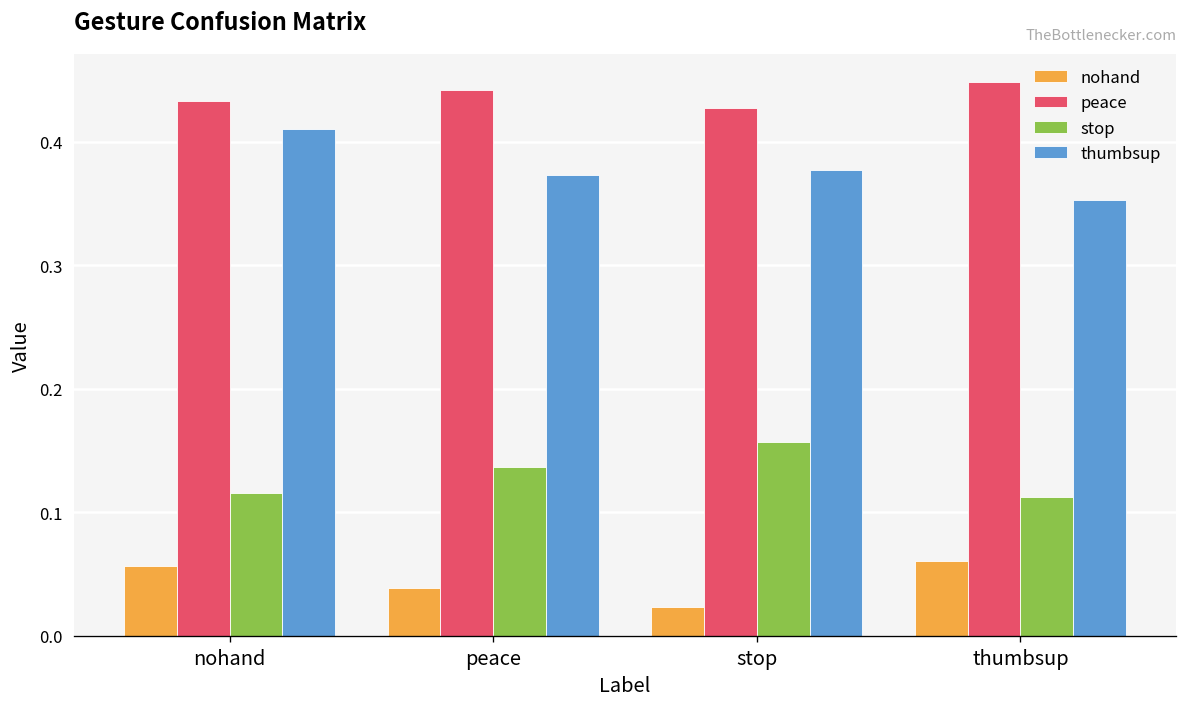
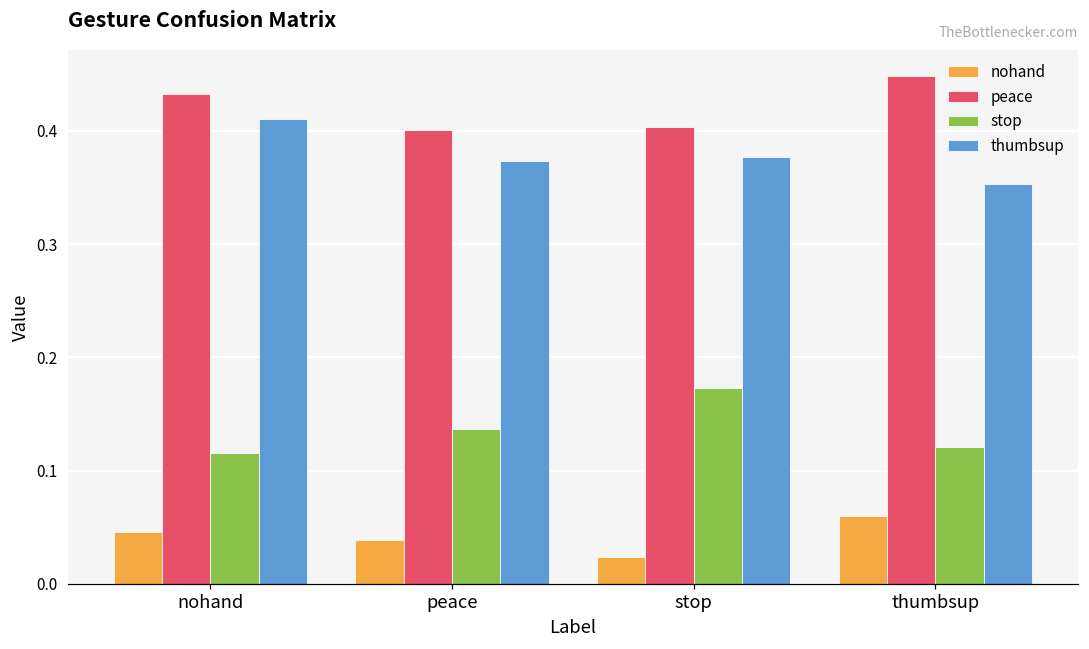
  {
    "nohand": {
-     "nohand": 0.057,
+     "nohand": 0.046,
      "peace": 0.039,
      "stop": 0.023,
      "thumbsup": 0.060
    },
    "peace": {
      "nohand": 0.433,
-     "peace": 0.442,
-     "stop": 0.427,
+     "peace": 0.400,
+     "stop": 0.404,
      "thumbsup": 0.449
    },
    "stop": {
      "nohand": 0.116,
      "peace": 0.137,
-     "stop": 0.157,
-     "thumbsup": 0.112
+     "stop": 0.173,
+     "thumbsup": 0.121
    },
    "thumbsup": {
      "nohand": 0.410,
      "peace": 0.373,
      "stop": 0.377,
      "thumbsup": 0.353
    }
  }
